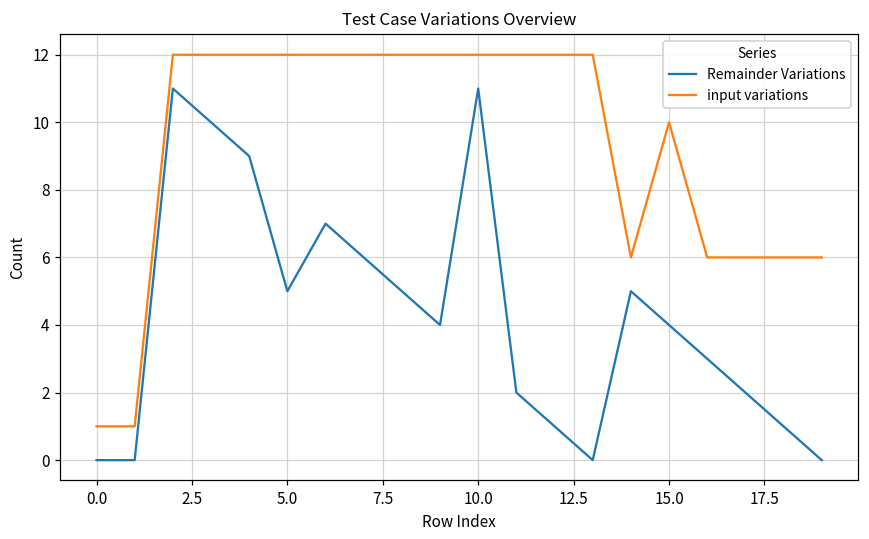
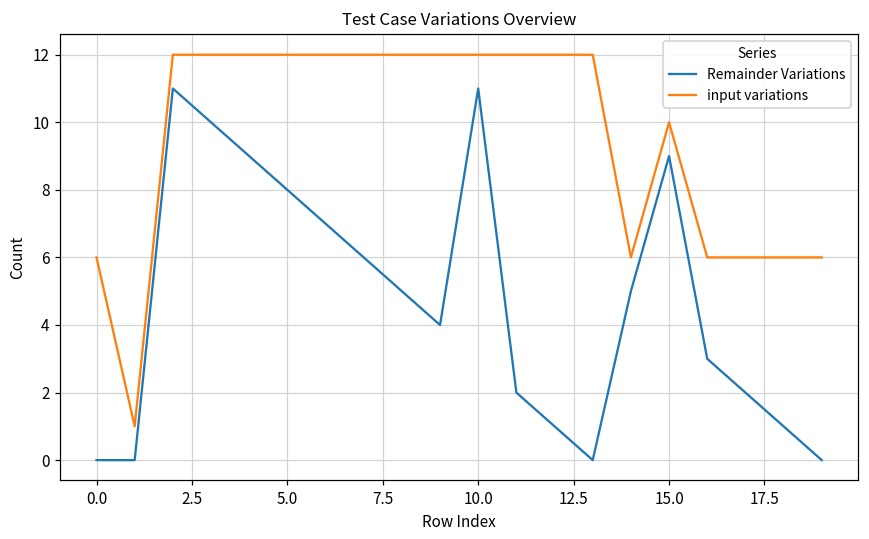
  {
    "Remainder Variations": {
      "0.0": 0,
-     "5.0": 5,
+     "5.0": 8,
      "10.0": 11,
-     "15.0": 4
+     "15.0": 9
    },
    "input variations": {
-     "0.0": 1,
+     "0.0": 6,
      "5.0": 12,
      "10.0": 12,
      "15.0": 10
    }
  }
